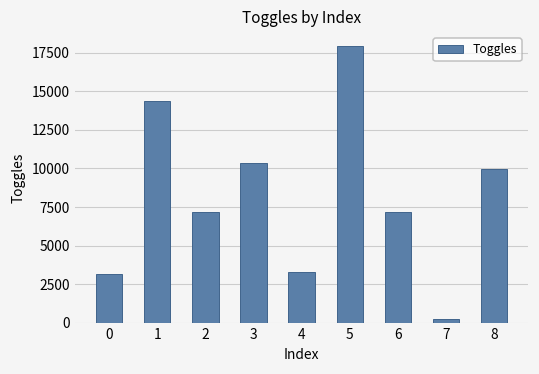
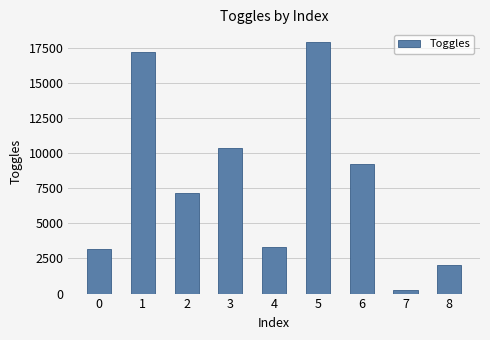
  {
    "0": 3200,
-   "1": 14300,
+   "1": 17200,
    "2": 7200,
    "3": 10300,
    "4": 3300,
    "5": 17900,
-   "6": 7200,
+   "6": 9300,
    "7": 300,
-   "8": 10000
+   "8": 2000
  }
